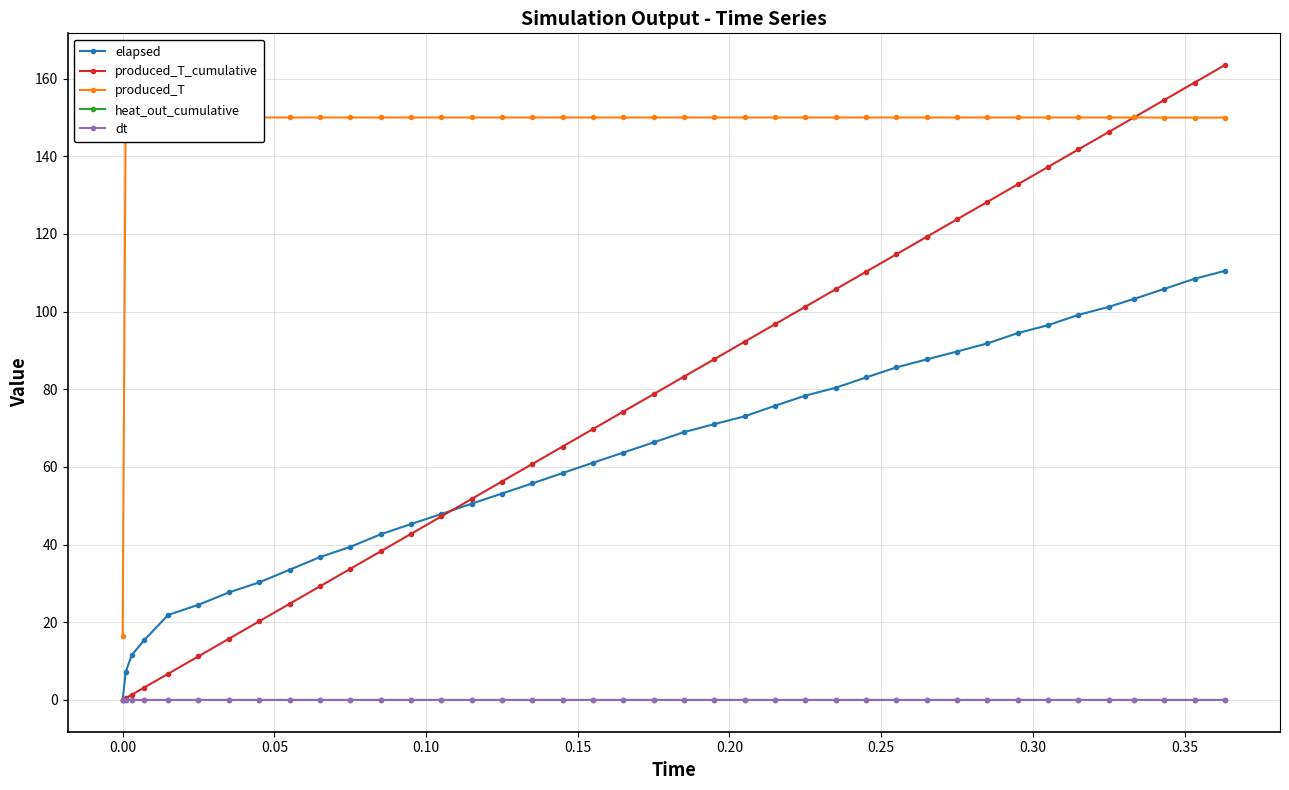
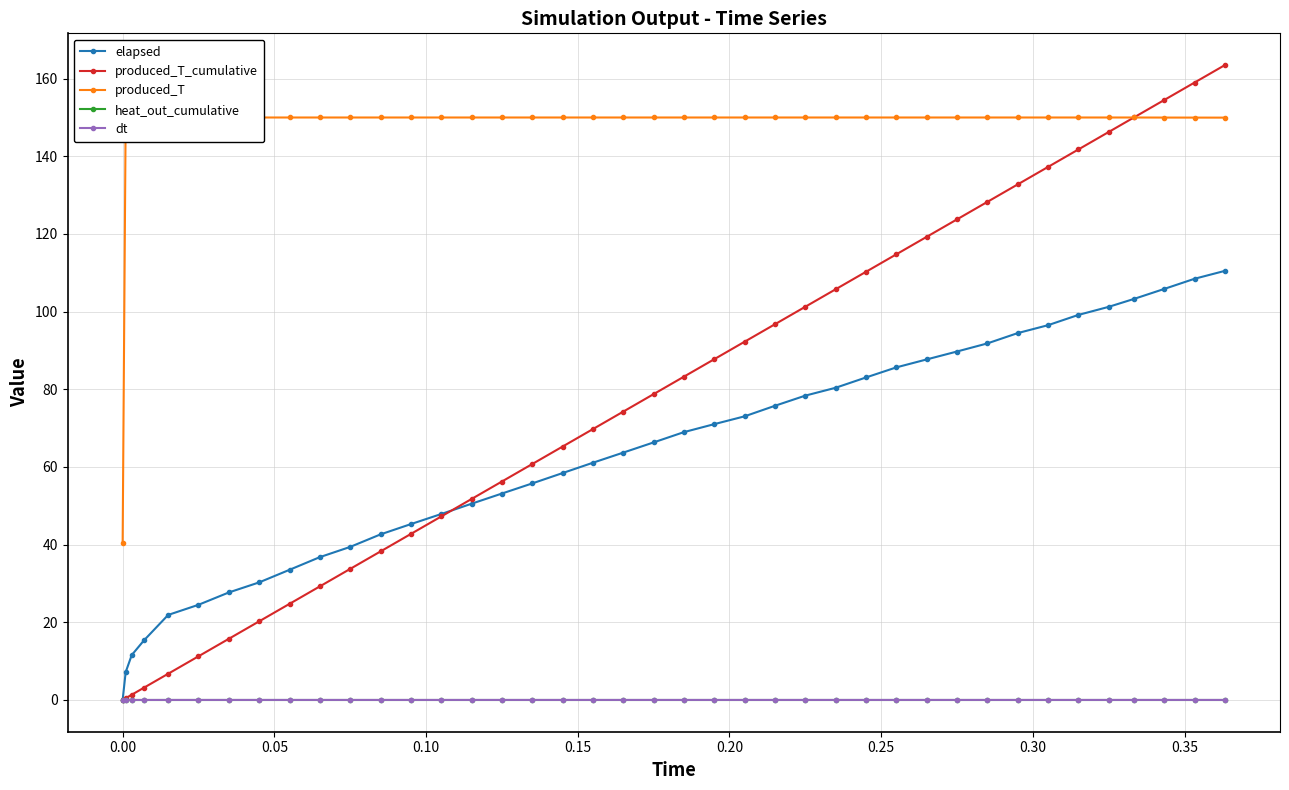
  {
    "produced_T": {
-     "0.00": 16
+     "0.00": 40
    }
  }
